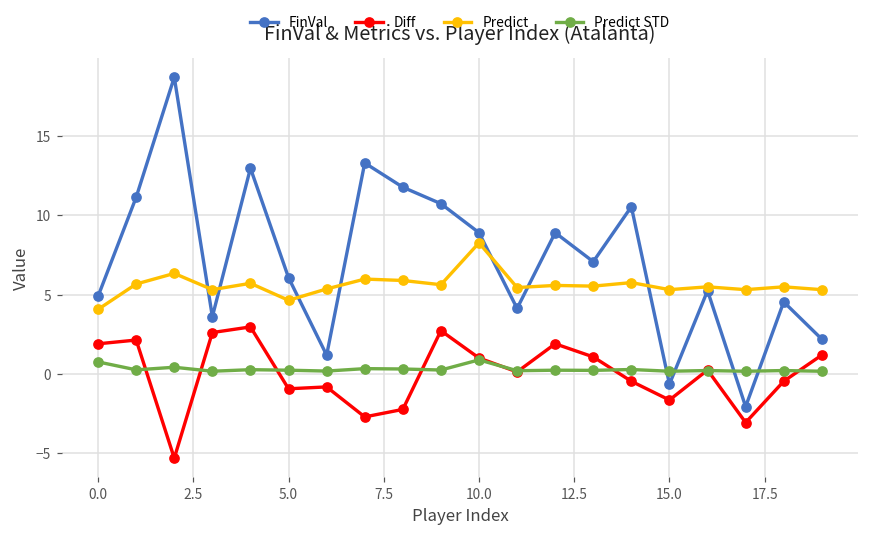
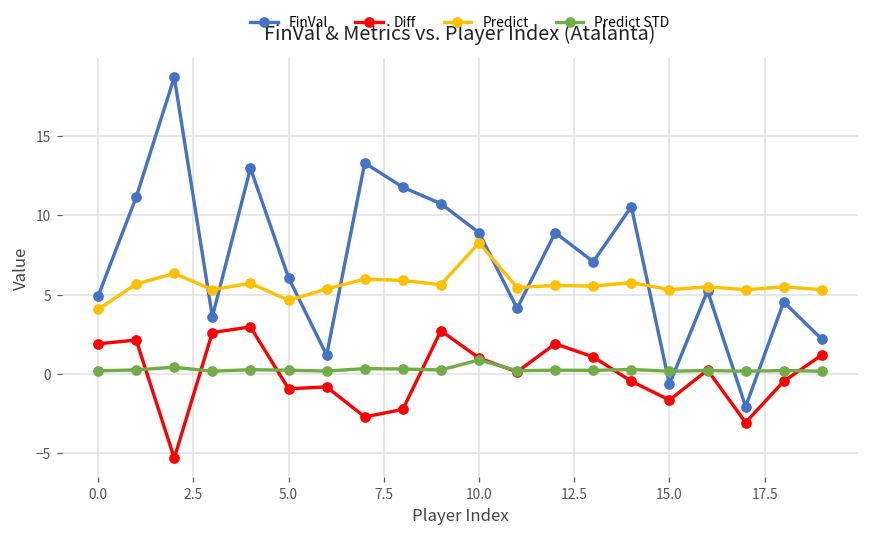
  {
    "FinVal": {
      "0.0": 4.9,
      "5.0": 6.1,
      "10.0": 8.9,
      "15.0": -0.6
    },
    "Diff": {
      "0.0": 1.9,
      "5.0": -0.9,
      "15.0": -1.6
    },
    "Predict": {
      "0.0": 4.1,
      "5.0": 4.6,
      "10.0": 8.3,
      "15.0": 5.3
    },
    "Predict STD": {
-     "0.0": 0.8,
+     "0.0": 0.2,
      "5.0": 0.2,
      "15.0": 0.2
    }
  }
